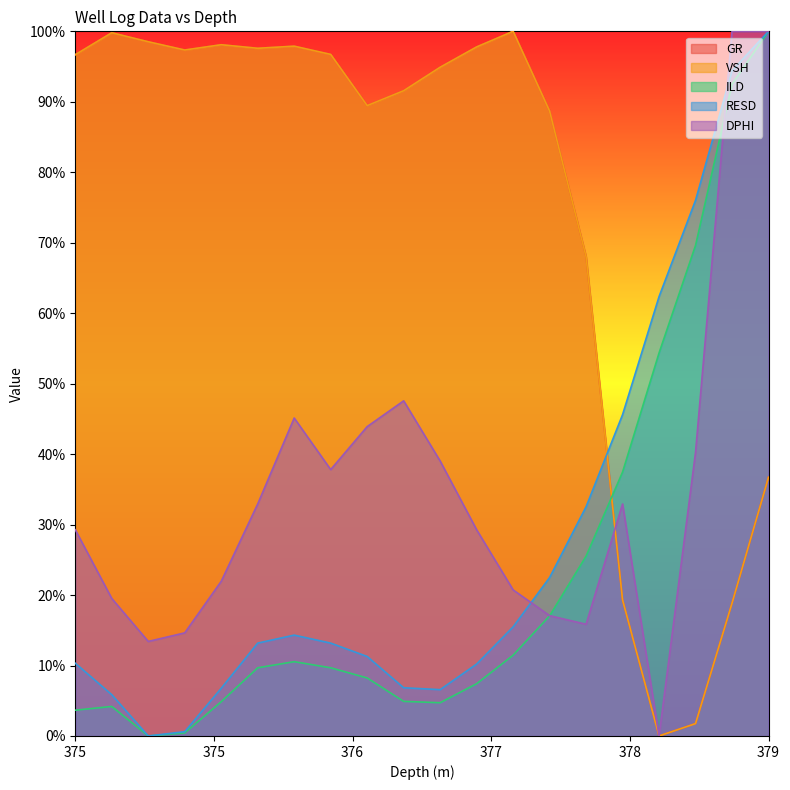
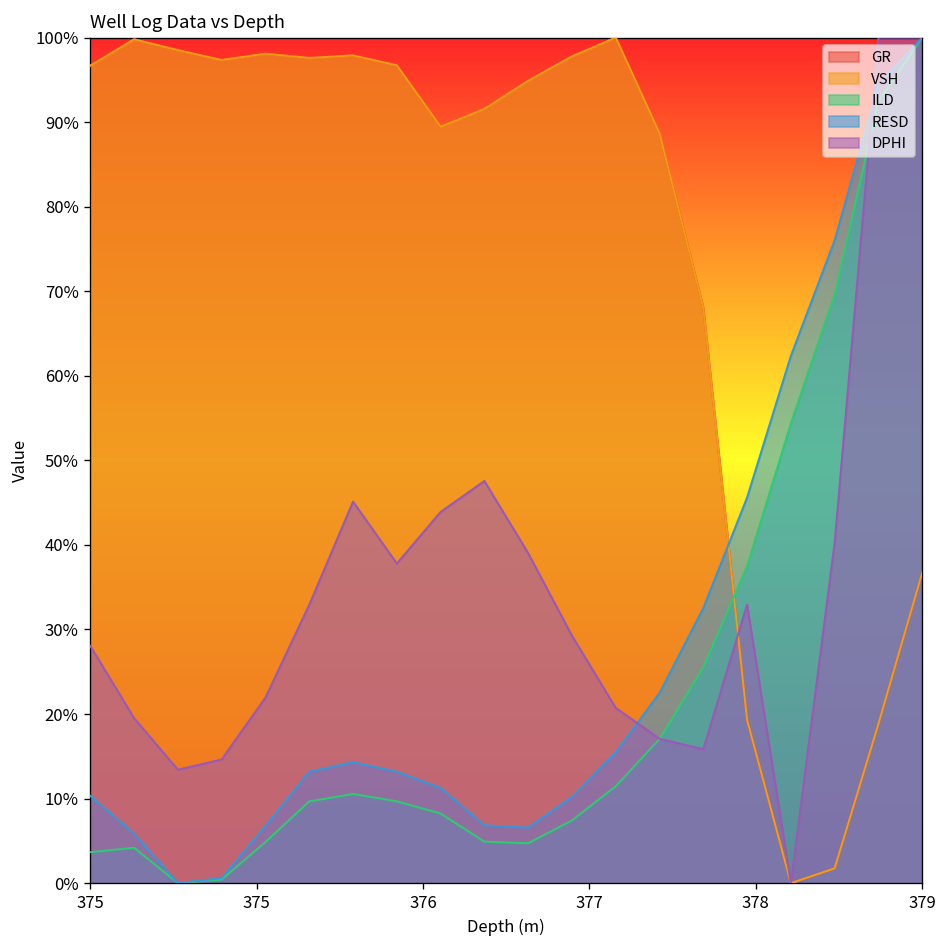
  {
    "VSH": {
      "375": "97%"
    },
    "ILD": {
      "375": "4%"
    },
    "RESD": {
      "375": "10%"
    },
    "DPHI": {
-     "375": "29%"
+     "375": "28%"
    }
  }
